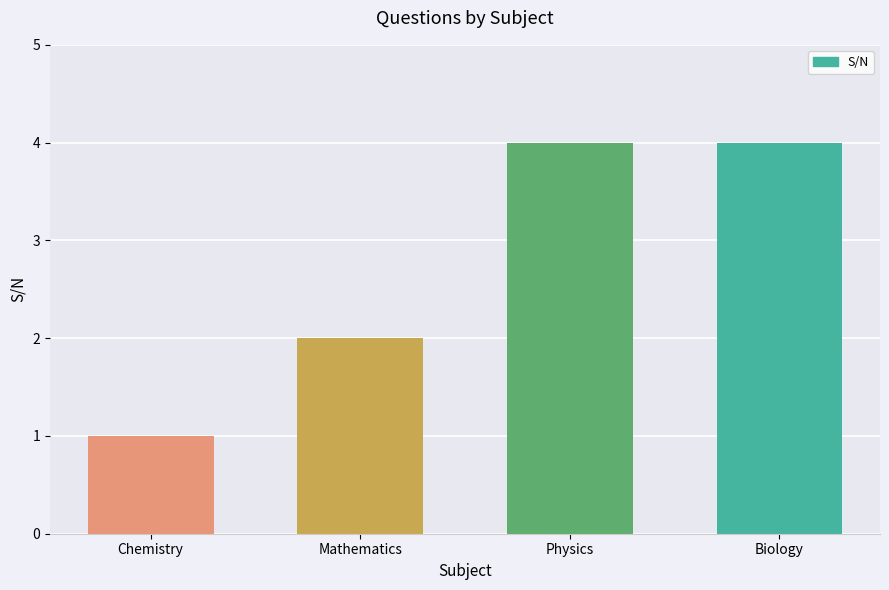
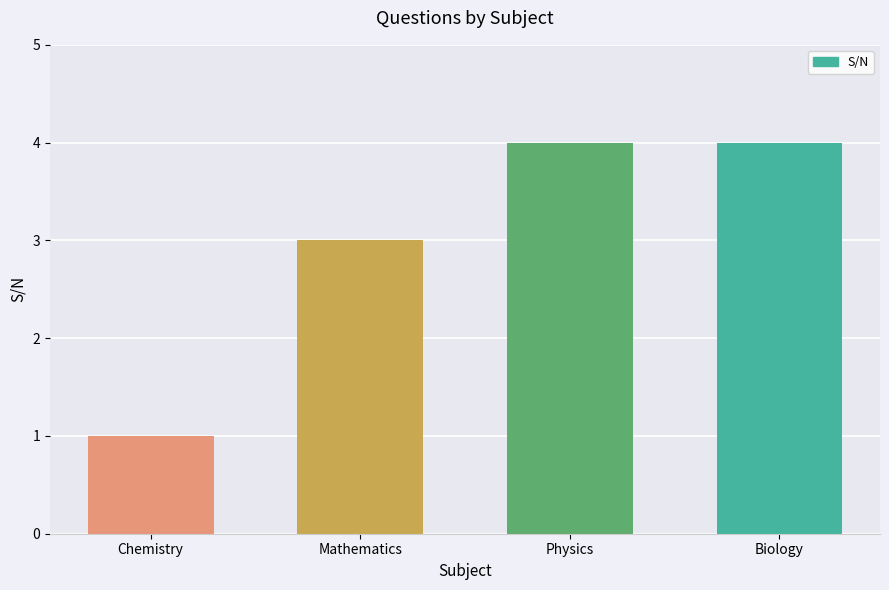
  {
    "Chemistry": 1,
-   "Mathematics": 2,
+   "Mathematics": 3,
    "Physics": 4,
    "Biology": 4
  }
